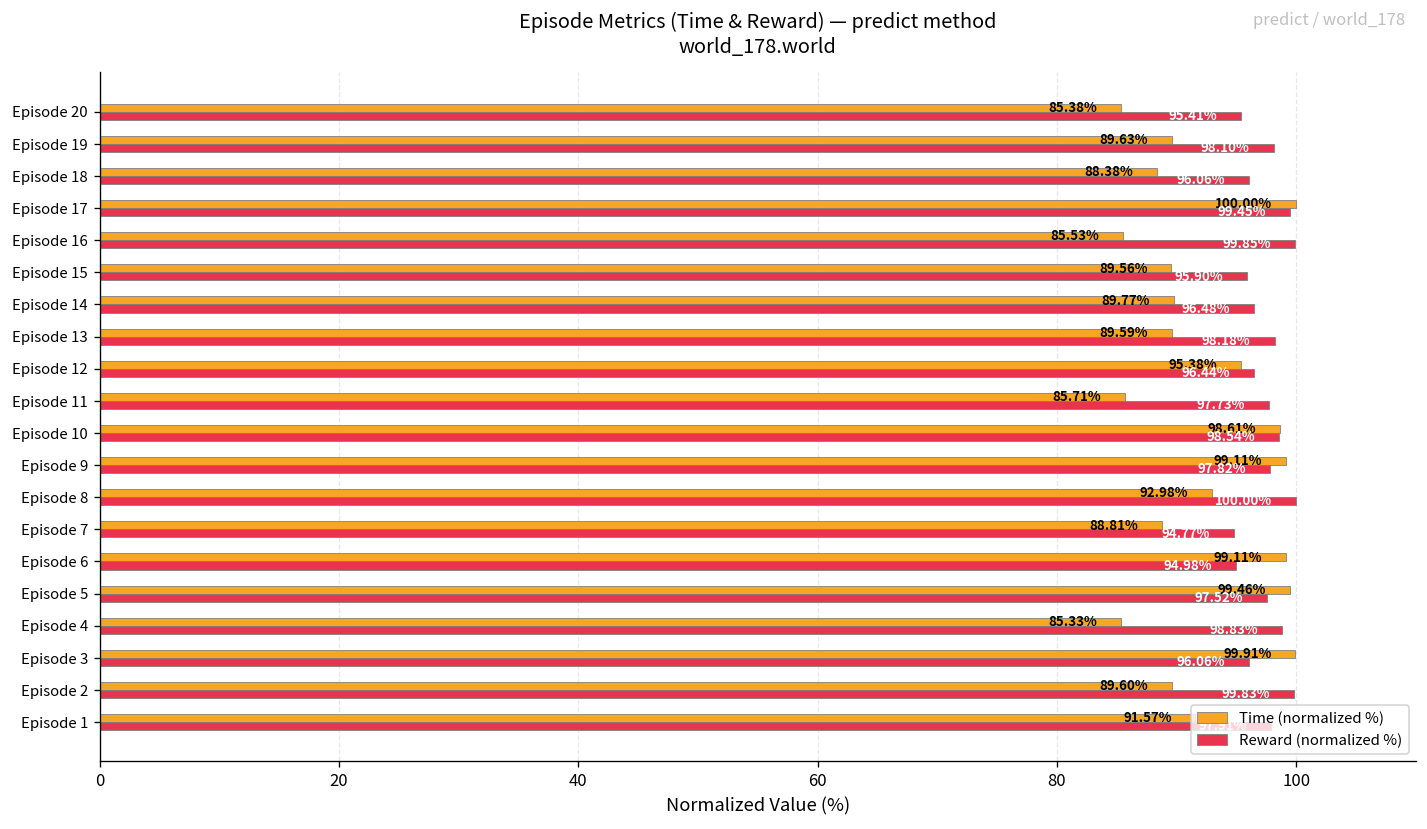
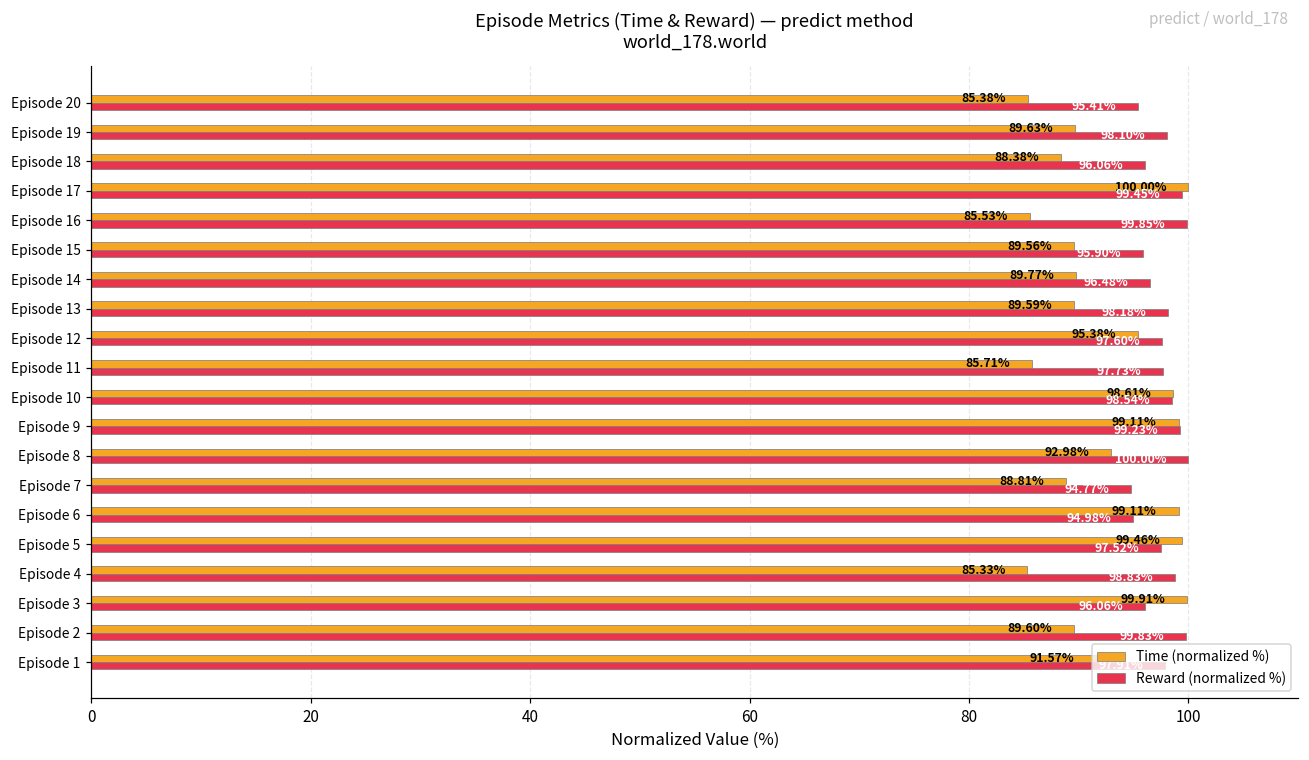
  {
    "Time (normalized %)": {
      "Episode 20": "85.38%",
      "Episode 19": "89.63%",
      "Episode 18": "88.38%",
      "Episode 16": "85.53%",
      "Episode 15": "89.56%",
      "Episode 14": "89.77%",
      "Episode 13": "89.59%",
      "Episode 11": "85.71%",
      "Episode 8": "92.98%",
      "Episode 7": "88.81%",
      "Episode 6": "99.11%",
      "Episode 4": "85.33%",
      "Episode 3": "99.91%",
      "Episode 2": "89.60%"
    },
    "Reward (normalized %)": {
      "Episode 20": "95.41%",
-     "Episode 12": "96.44%",
+     "Episode 12": "97.60%",
      "Episode 11": "97.73%",
-     "Episode 9": "97.82%",
+     "Episode 9": "99.23%",
      "Episode 7": "94.77%",
      "Episode 6": "94.98%",
      "Episode 3": "96.06%"
    }
  }
